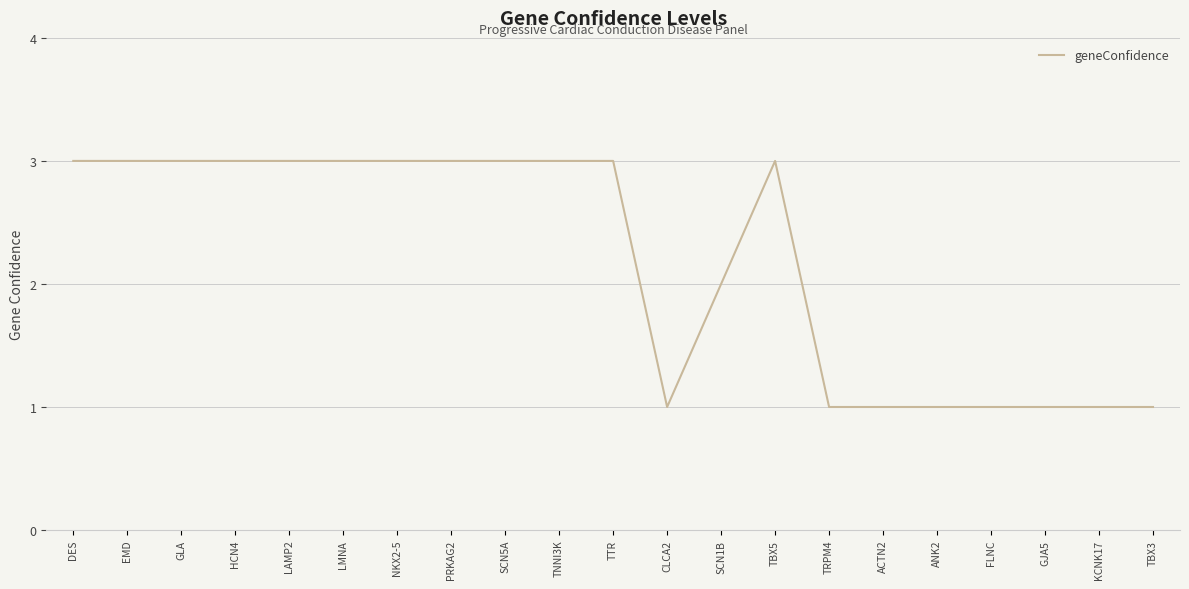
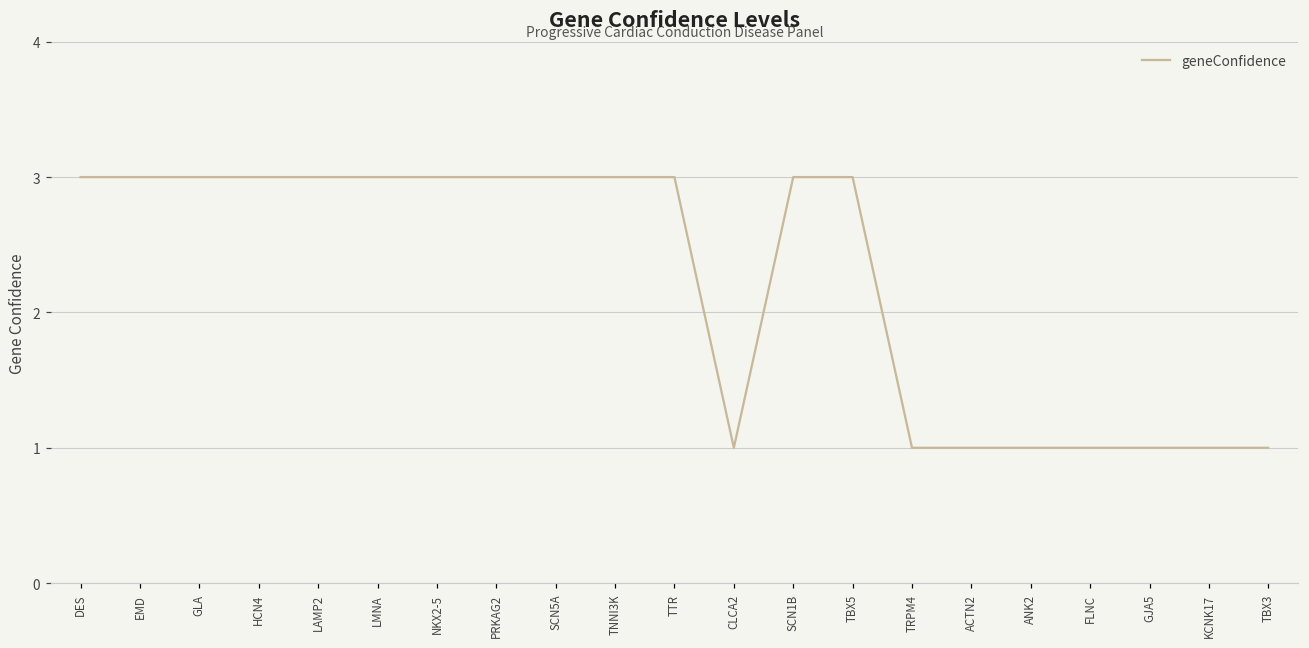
  {
    "DES": 3,
    "EMD": 3,
    "GLA": 3,
    "HCN4": 3,
    "LAMP2": 3,
    "LMNA": 3,
    "NKX2-5": 3,
    "PRKAG2": 3,
    "SCN5A": 3,
    "TNNI3K": 3,
    "TTR": 3,
    "CLCA2": 1,
-   "SCN1B": 2,
+   "SCN1B": 3,
    "TBX5": 3,
    "TRPM4": 1,
    "ACTN2": 1,
    "ANK2": 1,
    "FLNC": 1,
    "GJA5": 1,
    "KCNK17": 1,
    "TBX3": 1
  }
